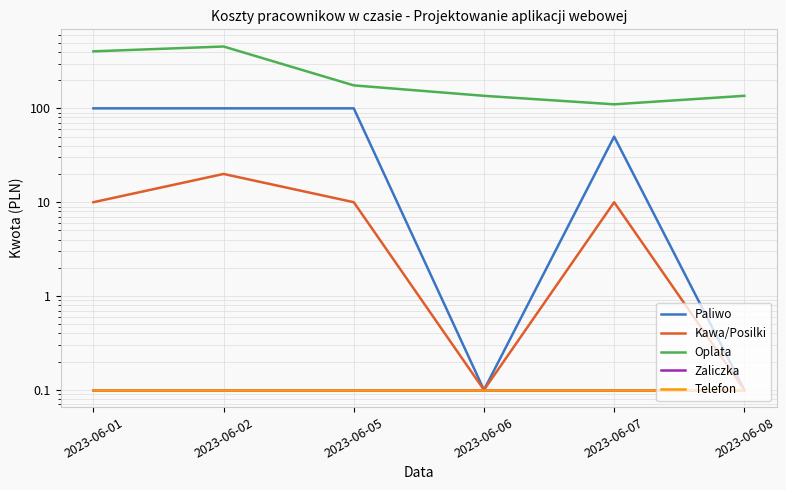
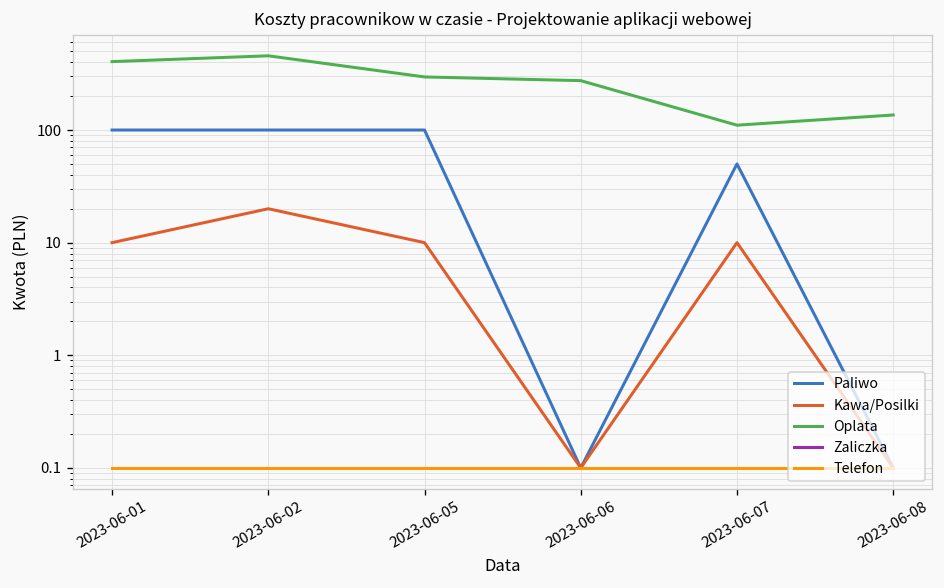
  {
    "Paliwo": {
      "2023-06-01": 100,
      "2023-06-02": 100,
      "2023-06-05": 100,
      "2023-06-07": 50
    },
    "Kawa/Posilki": {
      "2023-06-01": 10,
      "2023-06-02": 20,
      "2023-06-05": 10,
      "2023-06-07": 10
    },
    "Oplata": {
      "2023-06-01": 400,
      "2023-06-02": 500,
-     "2023-06-05": 180,
-     "2023-06-06": 140,
+     "2023-06-05": 300,
+     "2023-06-06": 270,
      "2023-06-07": 110,
      "2023-06-08": 140
    },
    "Telefon": {
      "2023-06-01": 0.10,
      "2023-06-02": 0.10,
      "2023-06-05": 0.10,
      "2023-06-07": 0.10
    }
  }
